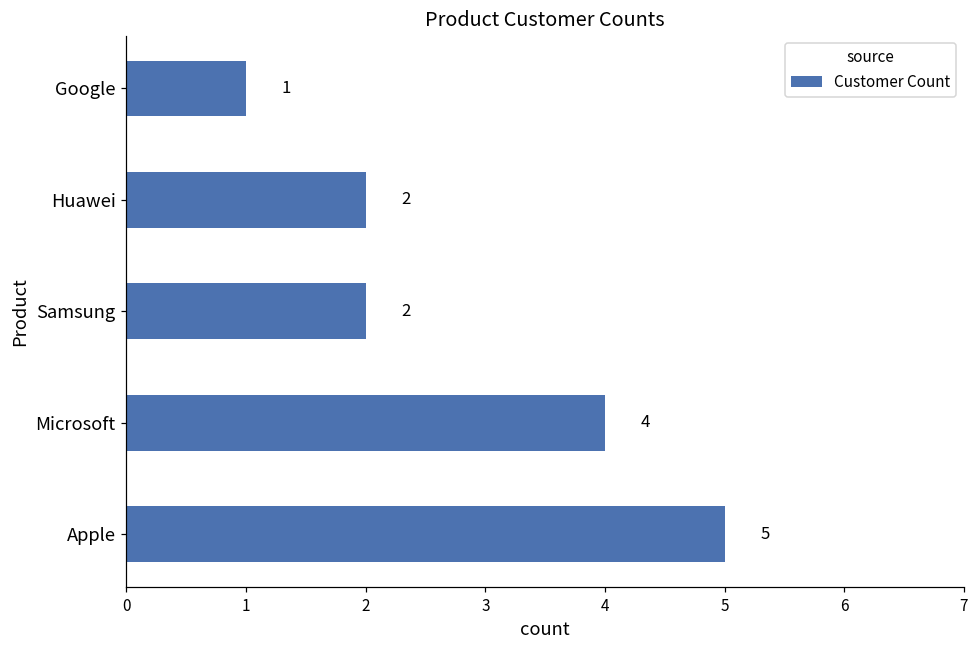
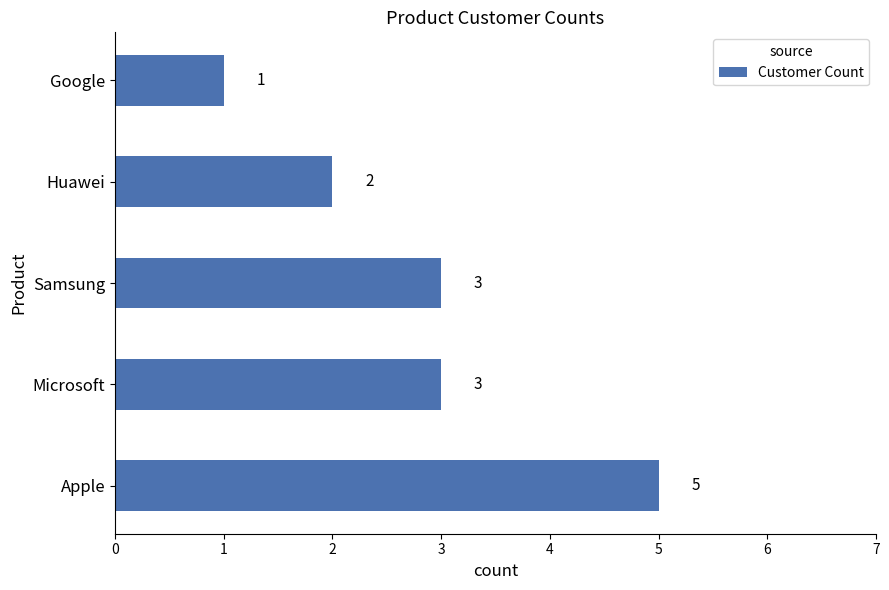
  {
-   "Samsung": 2,
-   "Microsoft": 4
+   "Samsung": 3,
+   "Microsoft": 3
  }
